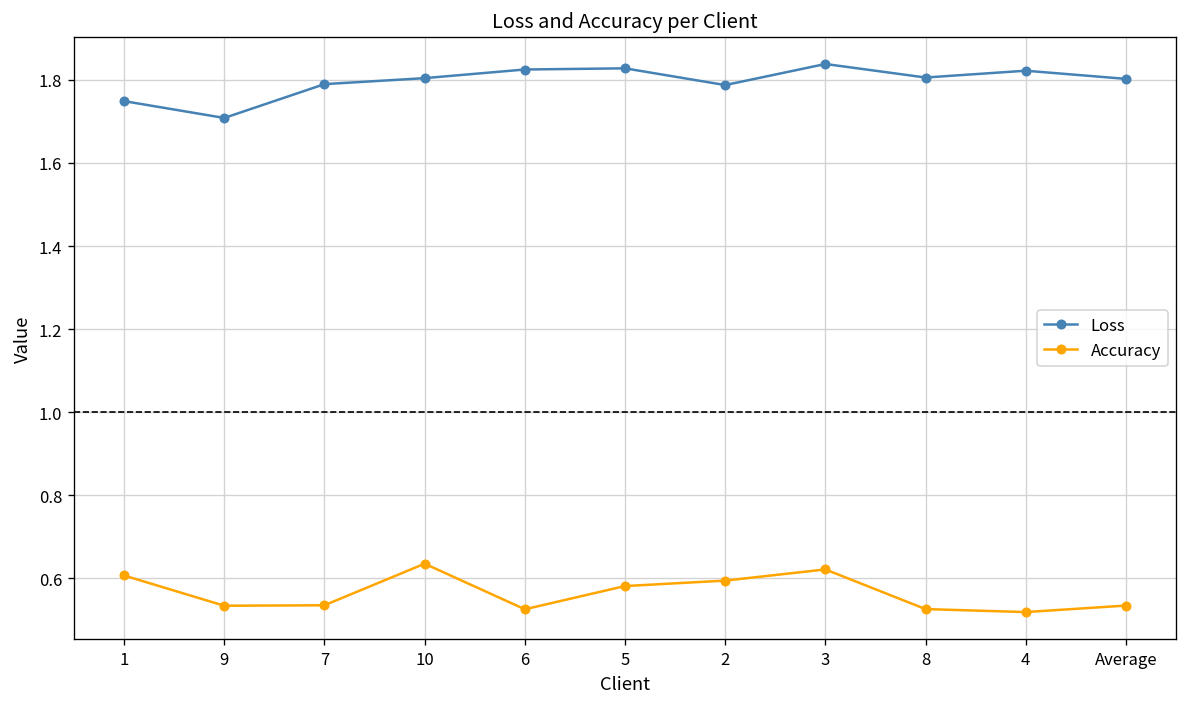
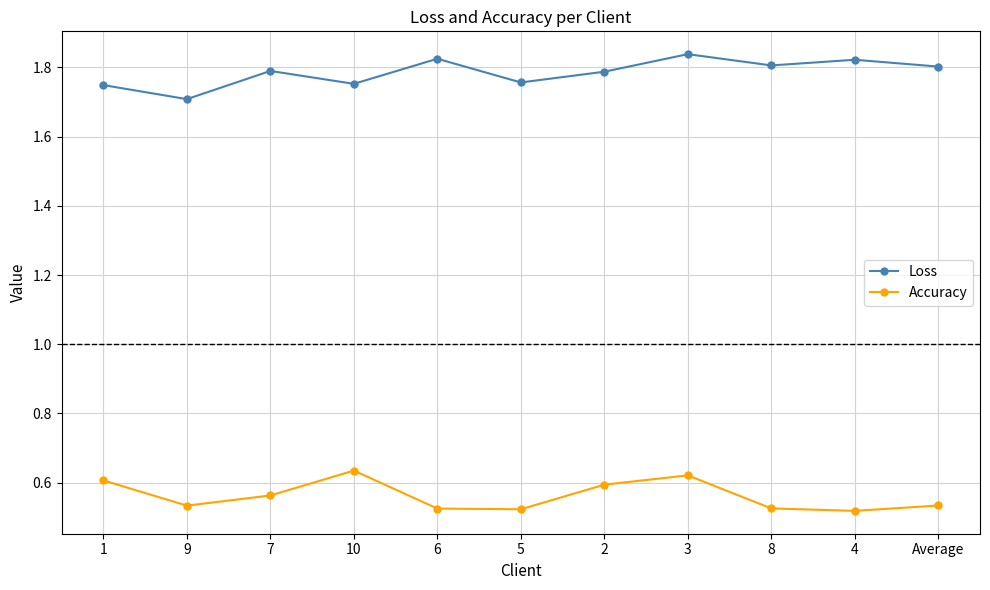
  {
    "Loss": {
      "1": 1.75,
      "9": 1.71,
      "7": 1.79,
-     "10": 1.80,
+     "10": 1.75,
      "6": 1.83,
-     "5": 1.83,
+     "5": 1.76,
      "2": 1.79,
      "3": 1.84,
      "8": 1.81,
      "4": 1.82,
      "Average": 1.80
    },
    "Accuracy": {
      "1": 0.61,
      "9": 0.53,
-     "7": 0.53,
+     "7": 0.56,
      "10": 0.64,
      "6": 0.53,
-     "5": 0.58,
+     "5": 0.52,
      "2": 0.59,
      "3": 0.62,
      "8": 0.53,
      "4": 0.52,
      "Average": 0.53
    }
  }
